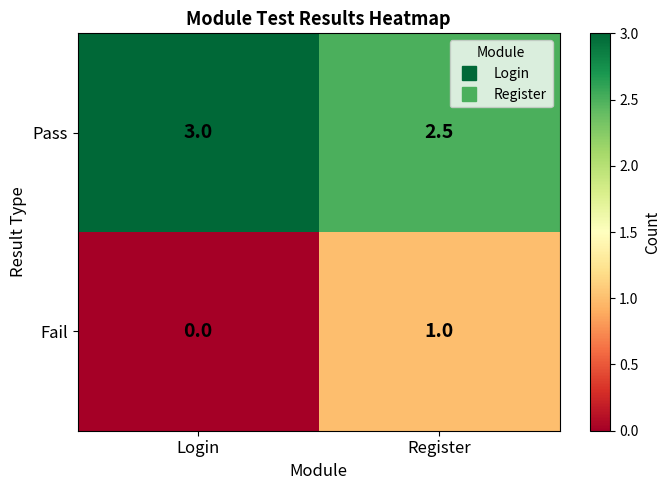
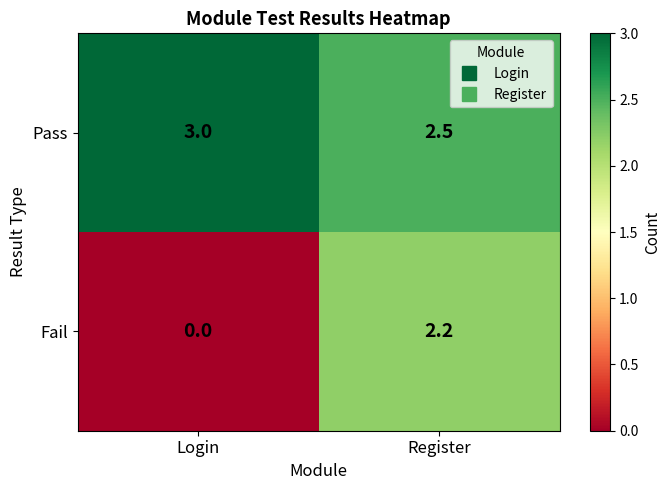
  {
    "Pass": {
      "Login": 3.0,
      "Register": 2.5
    },
    "Fail": {
      "Login": 0.0,
-     "Register": 1.0
+     "Register": 2.2
    }
  }
